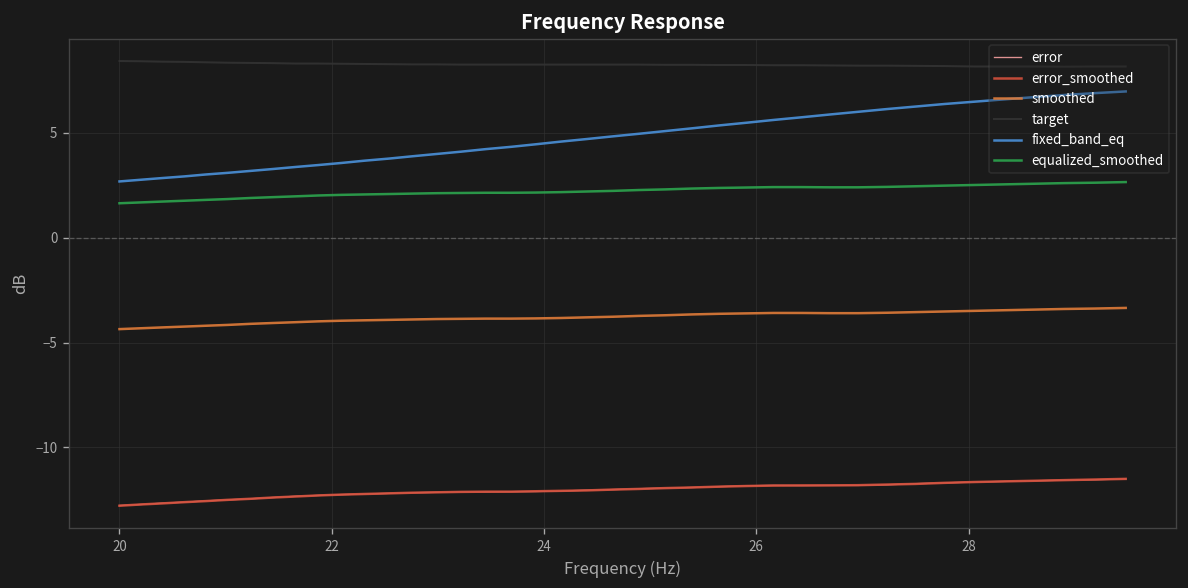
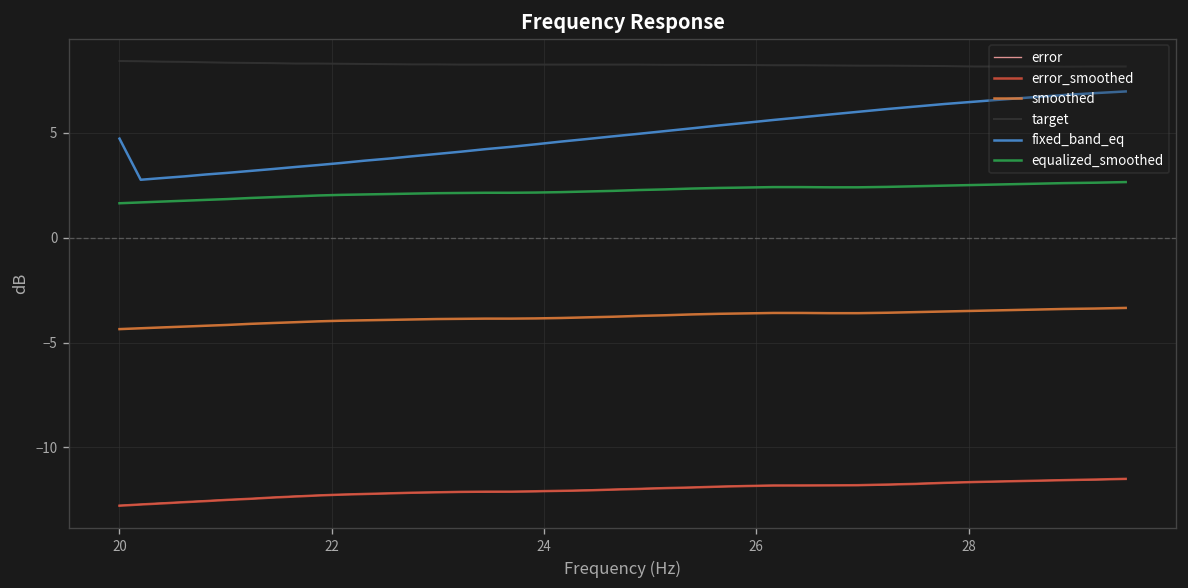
  {
    "target": {
      "20": 8.4
    },
    "fixed_band_eq": {
-     "20": 2.7
+     "20": 4.7
    },
    "equalized_smoothed": {
      "20": 1.6
    }
  }
